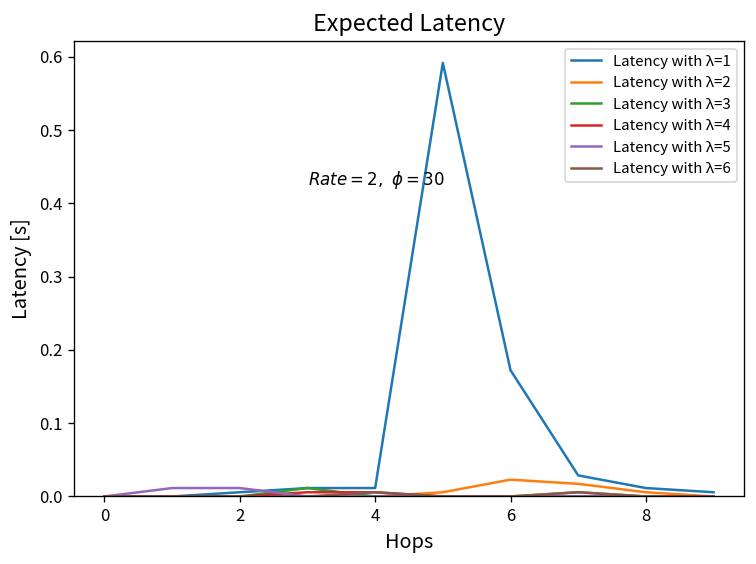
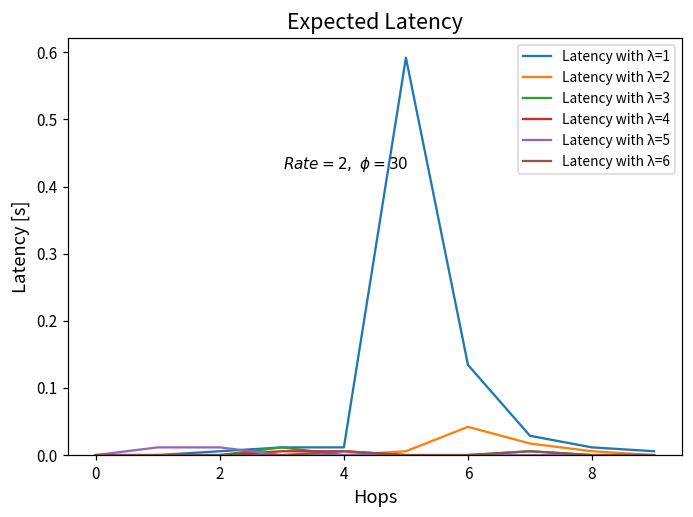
  {
    "Latency with λ=1": {
      "2": 0.01,
      "4": 0.01,
-     "6": 0.17,
+     "6": 0.13,
      "8": 0.01
    },
    "Latency with λ=2": {
-     "6": 0.02,
+     "6": 0.04,
      "8": 0.01
    },
    "Latency with λ=5": {
      "2": 0.01
    }
  }
